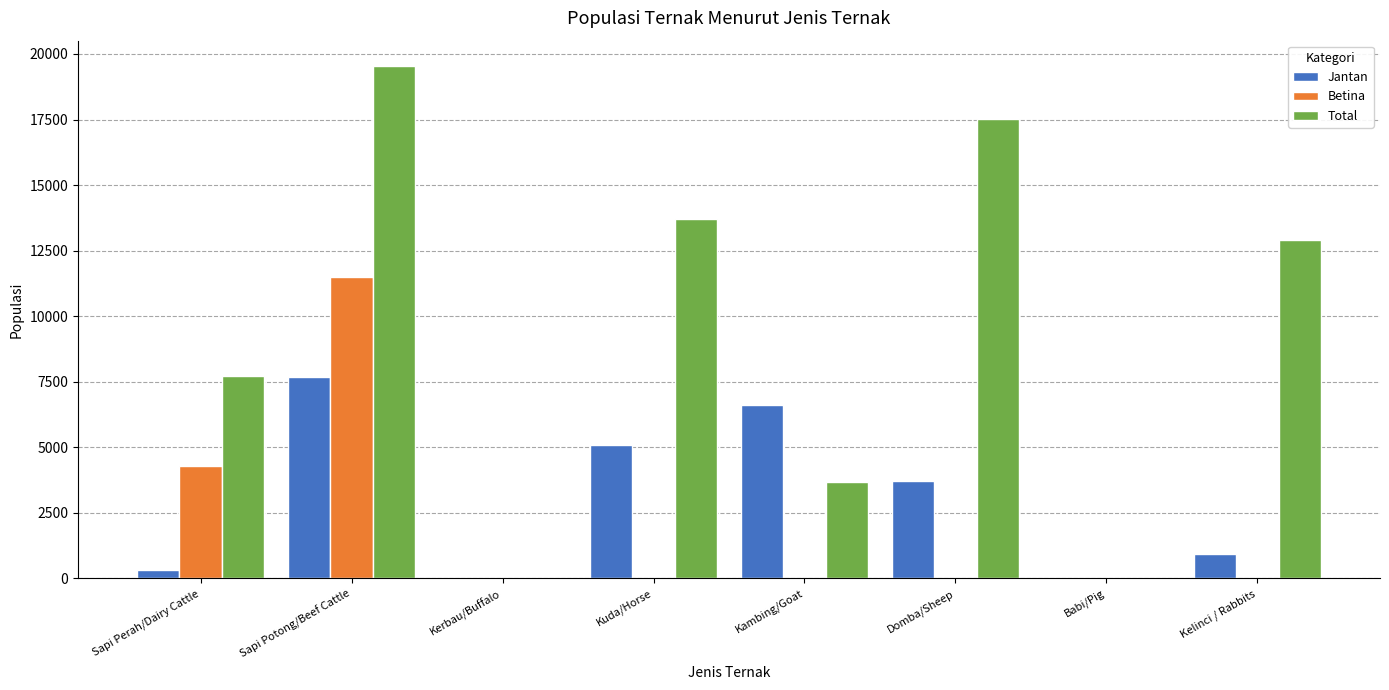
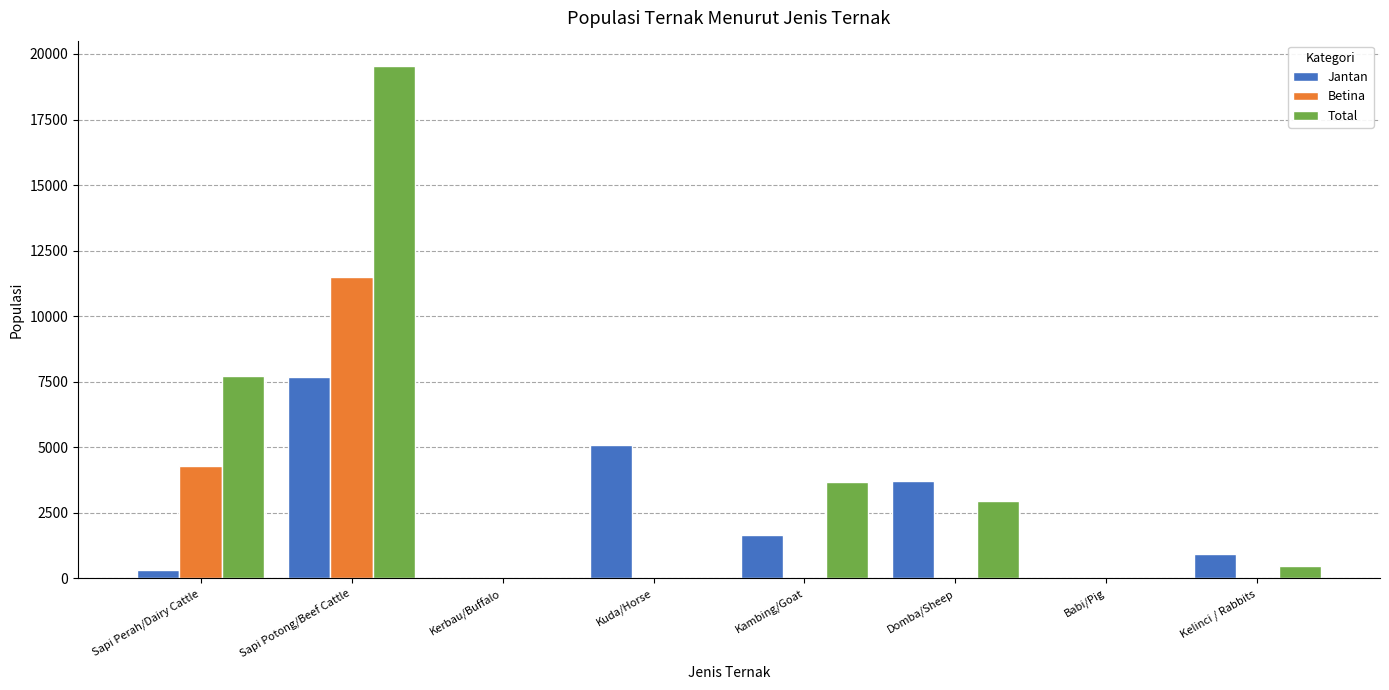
  {
    "Jantan": {
      "Sapi Perah/Dairy Cattle": 300,
      "Sapi Potong/Beef Cattle": 7700,
      "Kerbau/Buffalo": 0,
      "Kuda/Horse": 5100,
-     "Kambing/Goat": 6600,
+     "Kambing/Goat": 1600,
      "Domba/Sheep": 3700,
      "Babi/Pig": 0,
      "Kelinci / Rabbits": 900
    },
    "Betina": {
      "Sapi Perah/Dairy Cattle": 4300,
      "Sapi Potong/Beef Cattle": 11500,
      "Kerbau/Buffalo": 0,
      "Kuda/Horse": 0,
      "Kambing/Goat": 0,
      "Domba/Sheep": 0,
      "Babi/Pig": 0,
      "Kelinci / Rabbits": 0
    },
    "Total": {
      "Sapi Perah/Dairy Cattle": 7700,
      "Sapi Potong/Beef Cattle": 19500,
      "Kerbau/Buffalo": 0,
-     "Kuda/Horse": 13700,
+     "Kuda/Horse": 0,
      "Kambing/Goat": 3700,
-     "Domba/Sheep": 17500,
+     "Domba/Sheep": 2900,
      "Babi/Pig": 0,
-     "Kelinci / Rabbits": 12900
+     "Kelinci / Rabbits": 500
    }
  }
